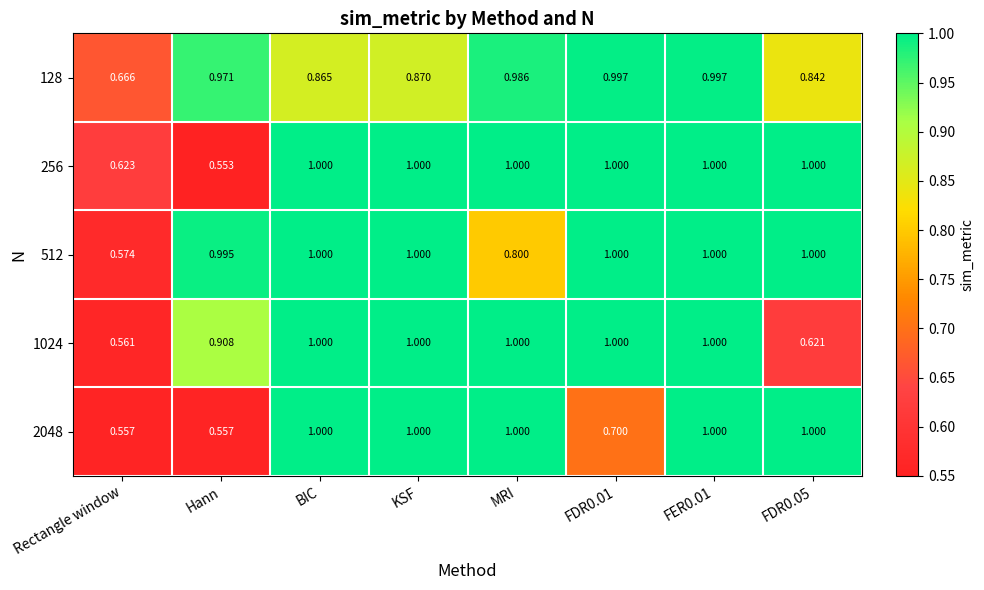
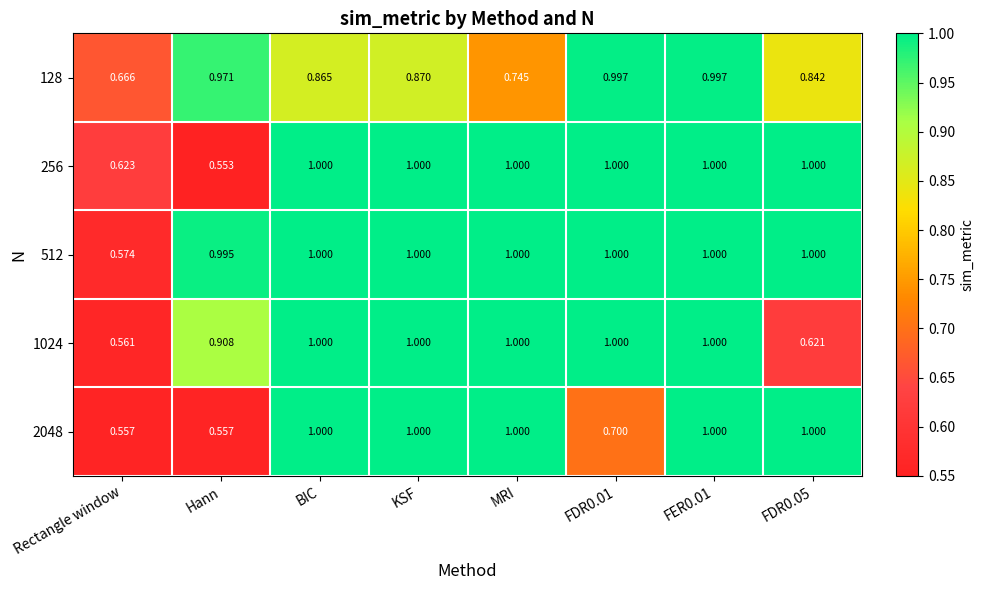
  {
    "128": {
      "Rectangle window": 0.666,
      "Hann": 0.971,
      "BIC": 0.865,
      "KSF": 0.870,
-     "MRI": 0.986,
+     "MRI": 0.745,
      "FDR0.01": 0.997,
      "FER0.01": 0.997,
      "FDR0.05": 0.842
    },
    "256": {
      "Rectangle window": 0.623,
      "Hann": 0.553,
      "BIC": 1.000,
      "KSF": 1.000,
      "MRI": 1.000,
      "FDR0.01": 1.000,
      "FER0.01": 1.000,
      "FDR0.05": 1.000
    },
    "512": {
      "Rectangle window": 0.574,
      "Hann": 0.995,
      "BIC": 1.000,
      "KSF": 1.000,
-     "MRI": 0.800,
+     "MRI": 1.000,
      "FDR0.01": 1.000,
      "FER0.01": 1.000,
      "FDR0.05": 1.000
    },
    "1024": {
      "Rectangle window": 0.561,
      "Hann": 0.908,
      "BIC": 1.000,
      "KSF": 1.000,
      "MRI": 1.000,
      "FDR0.01": 1.000,
      "FER0.01": 1.000,
      "FDR0.05": 0.621
    },
    "2048": {
      "Rectangle window": 0.557,
      "Hann": 0.557,
      "BIC": 1.000,
      "KSF": 1.000,
      "MRI": 1.000,
      "FDR0.01": 0.700,
      "FER0.01": 1.000,
      "FDR0.05": 1.000
    }
  }
